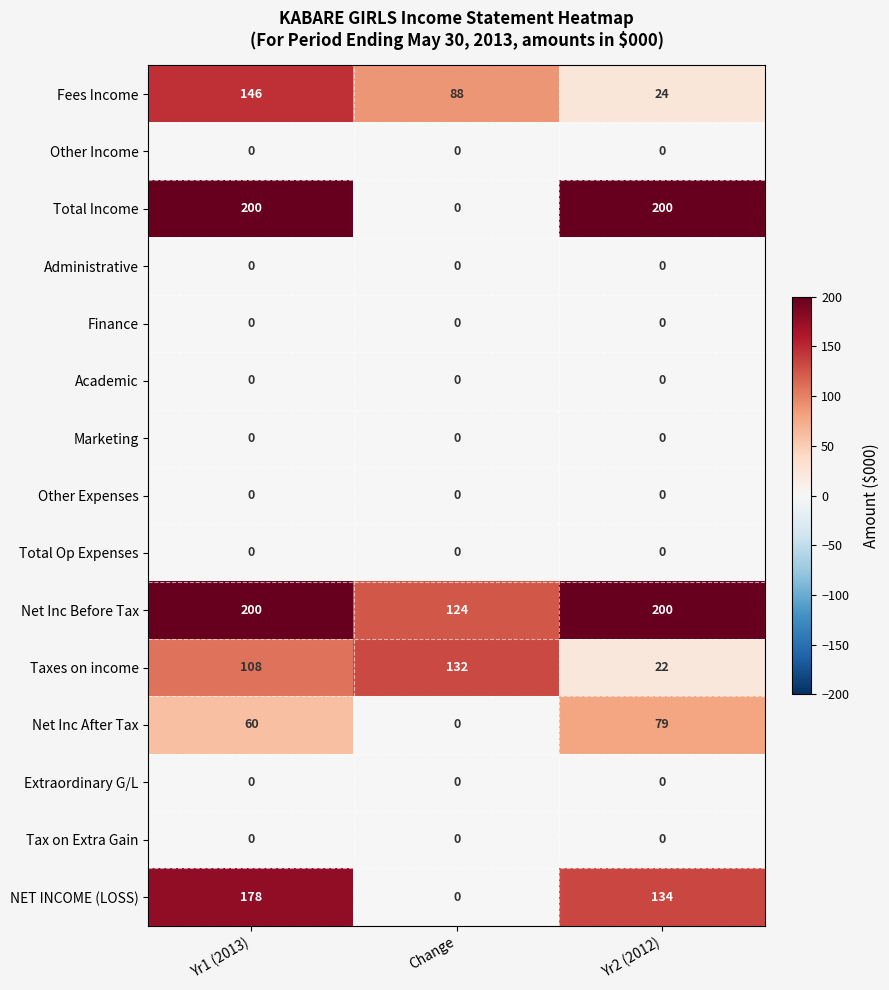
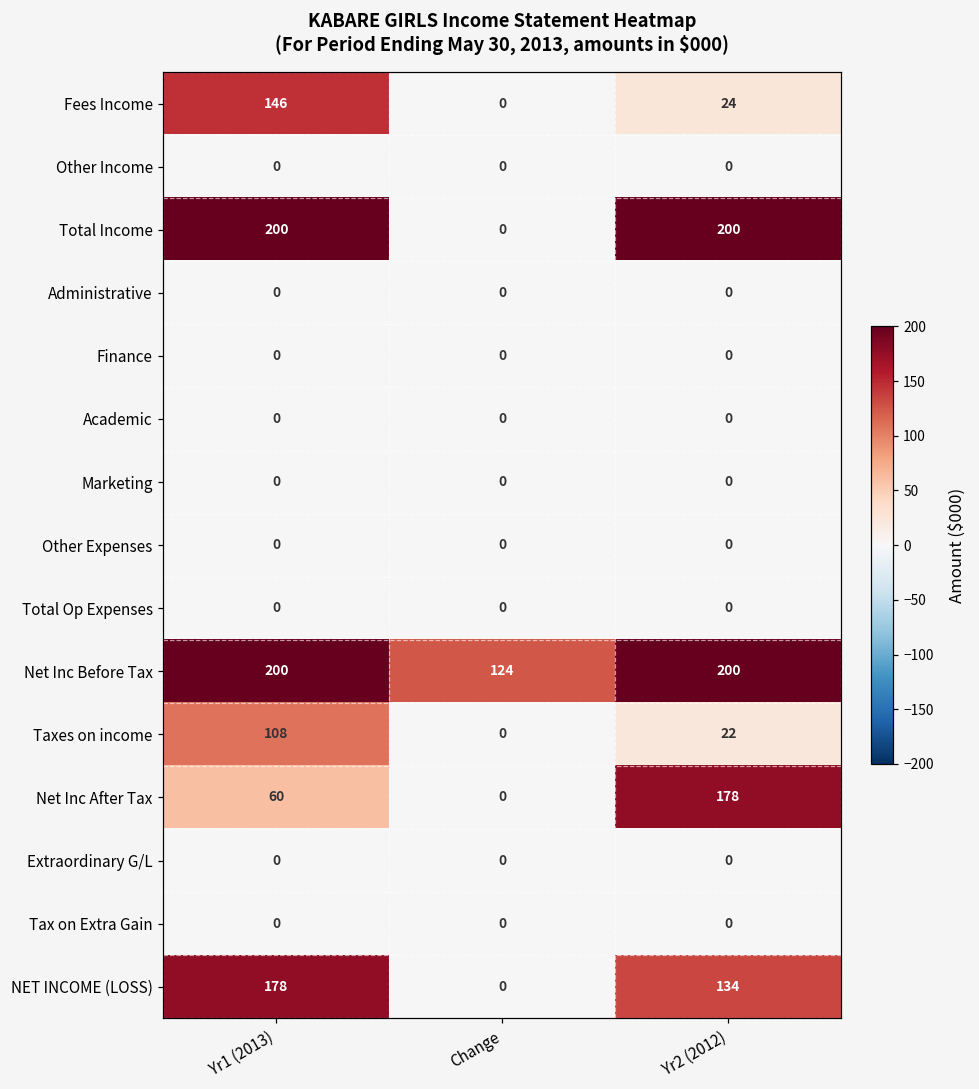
  {
    "Fees Income": {
      "Yr1 (2013)": 146,
-     "Change": 88,
+     "Change": 0,
      "Yr2 (2012)": 24
    },
    "Other Income": {
      "Yr1 (2013)": 0,
      "Change": 0,
      "Yr2 (2012)": 0
    },
    "Total Income": {
      "Yr1 (2013)": 200,
      "Change": 0,
      "Yr2 (2012)": 200
    },
    "Administrative": {
      "Yr1 (2013)": 0,
      "Change": 0,
      "Yr2 (2012)": 0
    },
    "Finance": {
      "Yr1 (2013)": 0,
      "Change": 0,
      "Yr2 (2012)": 0
    },
    "Academic": {
      "Yr1 (2013)": 0,
      "Change": 0,
      "Yr2 (2012)": 0
    },
    "Marketing": {
      "Yr1 (2013)": 0,
      "Change": 0,
      "Yr2 (2012)": 0
    },
    "Other Expenses": {
      "Yr1 (2013)": 0,
      "Change": 0,
      "Yr2 (2012)": 0
    },
    "Total Op Expenses": {
      "Yr1 (2013)": 0,
      "Change": 0,
      "Yr2 (2012)": 0
    },
    "Net Inc Before Tax": {
      "Yr1 (2013)": 200,
      "Change": 124,
      "Yr2 (2012)": 200
    },
    "Taxes on income": {
      "Yr1 (2013)": 108,
-     "Change": 132,
+     "Change": 0,
      "Yr2 (2012)": 22
    },
    "Net Inc After Tax": {
      "Yr1 (2013)": 60,
      "Change": 0,
-     "Yr2 (2012)": 79
+     "Yr2 (2012)": 178
    },
    "Extraordinary G/L": {
      "Yr1 (2013)": 0,
      "Change": 0,
      "Yr2 (2012)": 0
    },
    "Tax on Extra Gain": {
      "Yr1 (2013)": 0,
      "Change": 0,
      "Yr2 (2012)": 0
    },
    "NET INCOME (LOSS)": {
      "Yr1 (2013)": 178,
      "Change": 0,
      "Yr2 (2012)": 134
    }
  }
